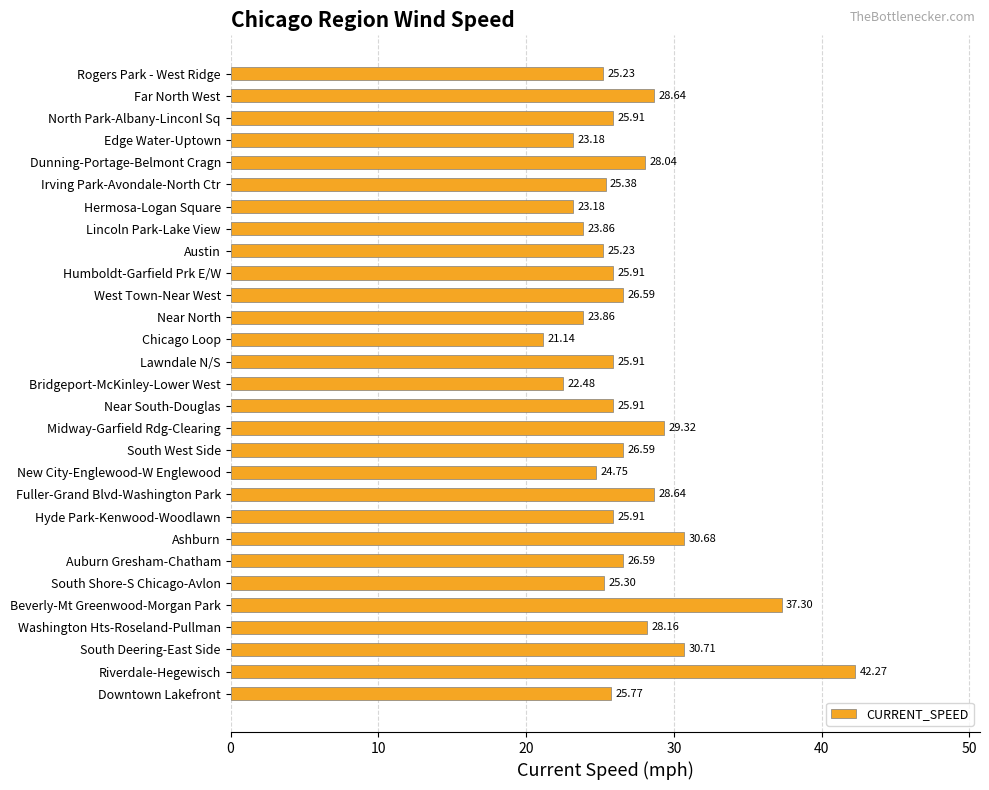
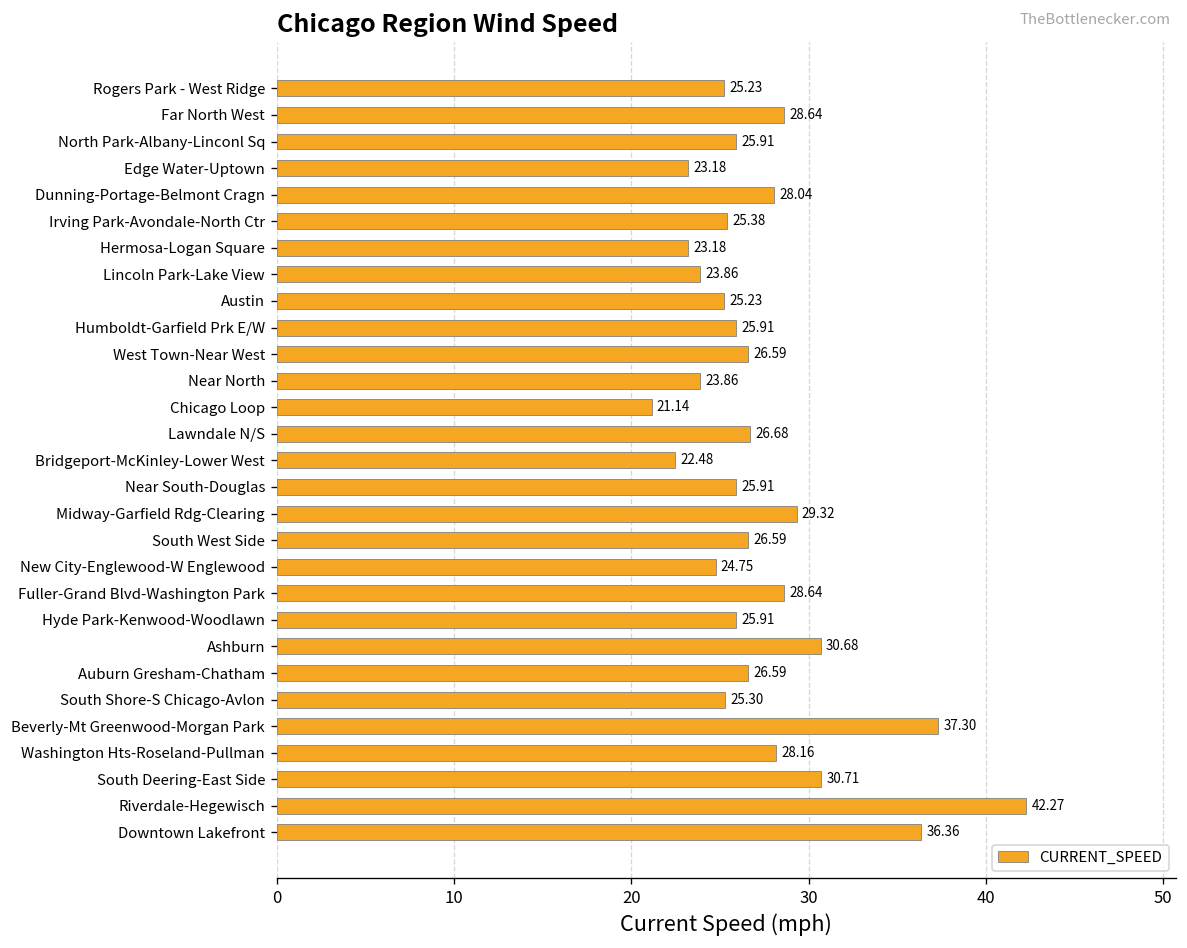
  {
    "Rogers Park - West Ridge": 25.23,
    "Far North West": 28.64,
    "North Park-Albany-Linconl Sq": 25.91,
    "Edge Water-Uptown": 23.18,
    "Dunning-Portage-Belmont Cragn": 28.04,
    "Irving Park-Avondale-North Ctr": 25.38,
    "Hermosa-Logan Square": 23.18,
    "Lincoln Park-Lake View": 23.86,
    "Austin": 25.23,
    "Humboldt-Garfield Prk E/W": 25.91,
    "West Town-Near West": 26.59,
    "Near North": 23.86,
    "Chicago Loop": 21.14,
-   "Lawndale N/S": 25.91,
+   "Lawndale N/S": 26.68,
    "Bridgeport-McKinley-Lower West": 22.48,
    "Near South-Douglas": 25.91,
    "Midway-Garfield Rdg-Clearing": 29.32,
    "South West Side": 26.59,
    "New City-Englewood-W Englewood": 24.75,
    "Fuller-Grand Blvd-Washington Park": 28.64,
    "Hyde Park-Kenwood-Woodlawn": 25.91,
    "Ashburn": 30.68,
    "Auburn Gresham-Chatham": 26.59,
    "South Shore-S Chicago-Avlon": 25.30,
    "Beverly-Mt Greenwood-Morgan Park": 37.30,
    "Washington Hts-Roseland-Pullman": 28.16,
    "South Deering-East Side": 30.71,
    "Riverdale-Hegewisch": 42.27,
-   "Downtown Lakefront": 25.77
+   "Downtown Lakefront": 36.36
  }
